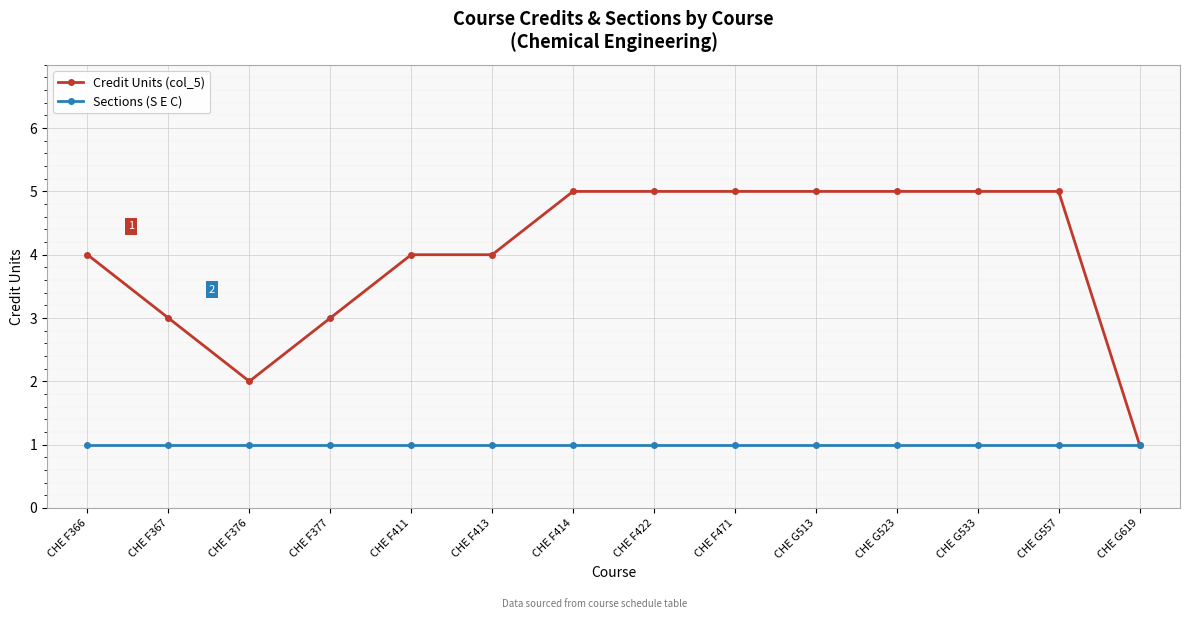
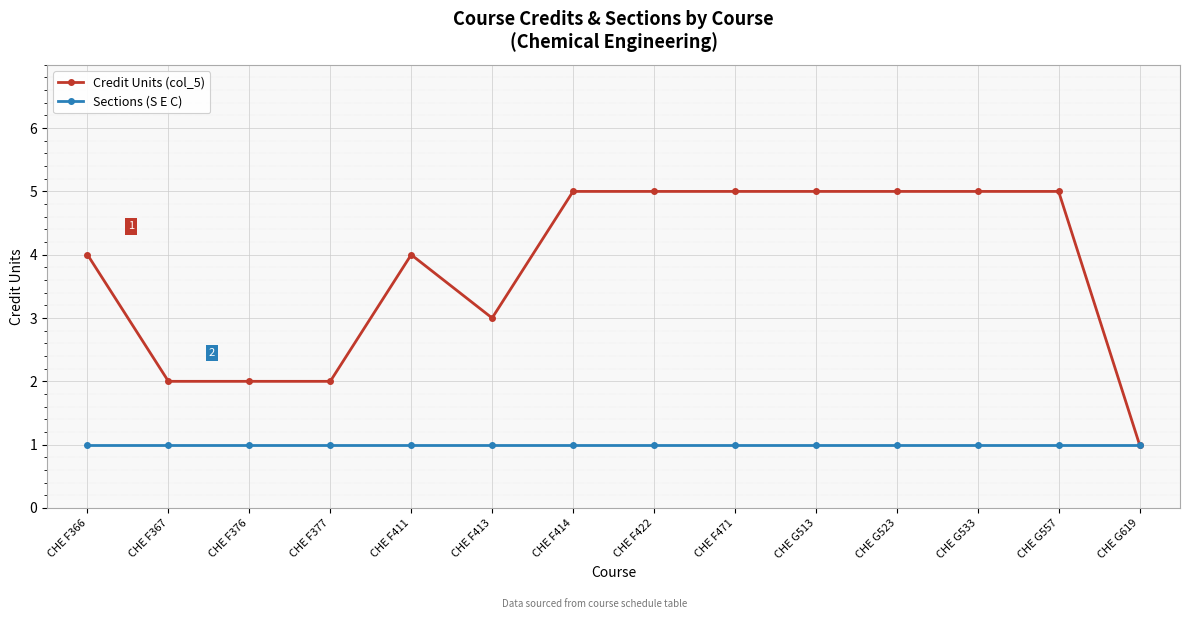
  {
    "Credit Units (col_5)": {
      "CHE F366": 4,
-     "CHE F367": 3,
+     "CHE F367": 2,
      "CHE F376": 2,
-     "CHE F377": 3,
+     "CHE F377": 2,
      "CHE F411": 4,
-     "CHE F413": 4,
+     "CHE F413": 3,
      "CHE F414": 5,
      "CHE F422": 5,
      "CHE F471": 5,
      "CHE G513": 5,
      "CHE G523": 5,
      "CHE G533": 5,
      "CHE G557": 5
    },
    "Sections (S E C)": {
      "CHE F366": 1,
      "CHE F367": 1,
      "CHE F376": 1,
      "CHE F377": 1,
      "CHE F411": 1,
      "CHE F413": 1,
      "CHE F414": 1,
      "CHE F422": 1,
      "CHE F471": 1,
      "CHE G513": 1,
      "CHE G523": 1,
      "CHE G533": 1,
      "CHE G557": 1
    }
  }
